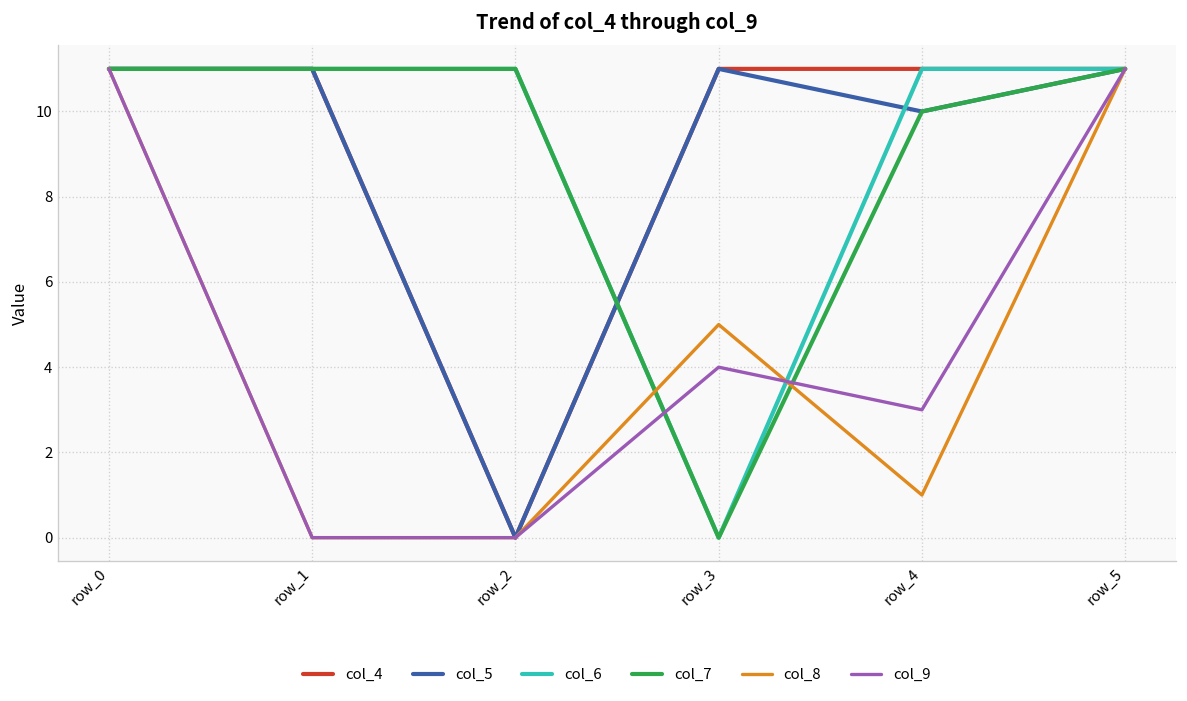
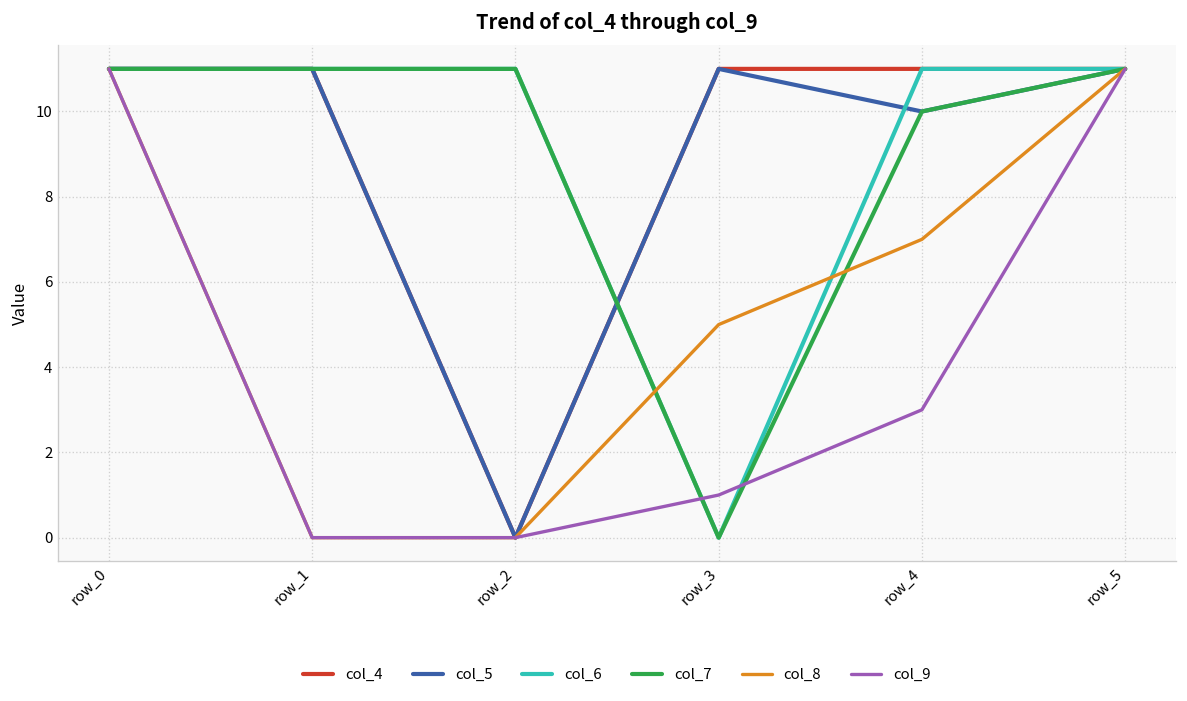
  {
    "col_8": {
      "row_3": 5,
-     "row_4": 1
+     "row_4": 7
    },
    "col_9": {
-     "row_3": 4,
+     "row_3": 1,
      "row_4": 3
    }
  }
